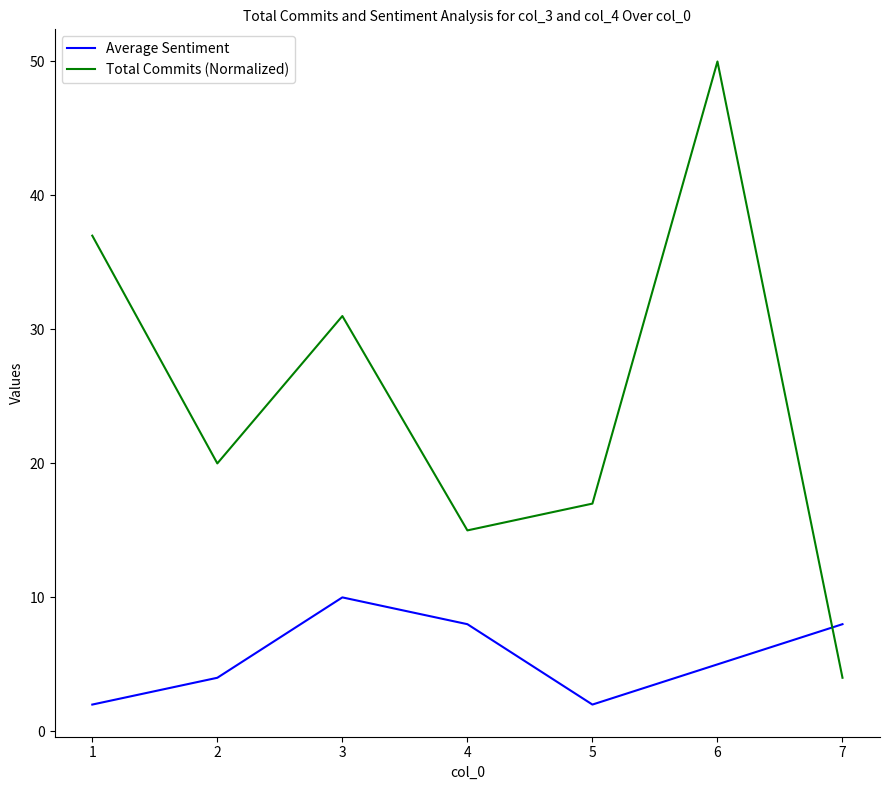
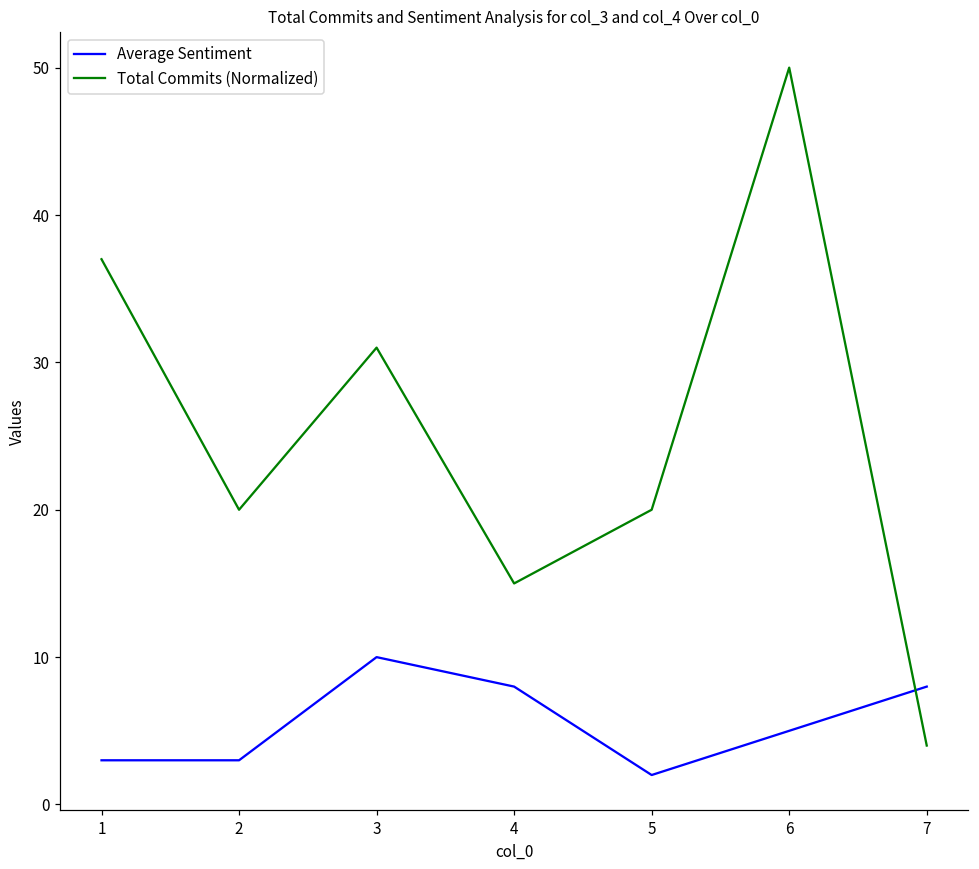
  {
    "Average Sentiment": {
-     "1": 2,
-     "2": 4,
+     "1": 3,
+     "2": 3,
      "3": 10,
      "4": 8,
      "5": 2,
      "6": 5,
      "7": 8
    },
    "Total Commits (Normalized)": {
      "1": 37,
      "2": 20,
      "3": 31,
      "4": 15,
-     "5": 17,
+     "5": 20,
      "6": 50,
      "7": 4
    }
  }
